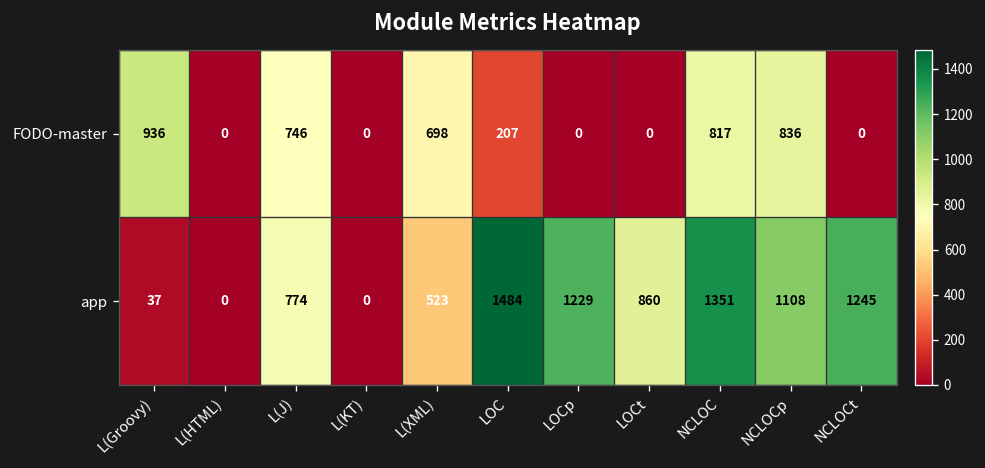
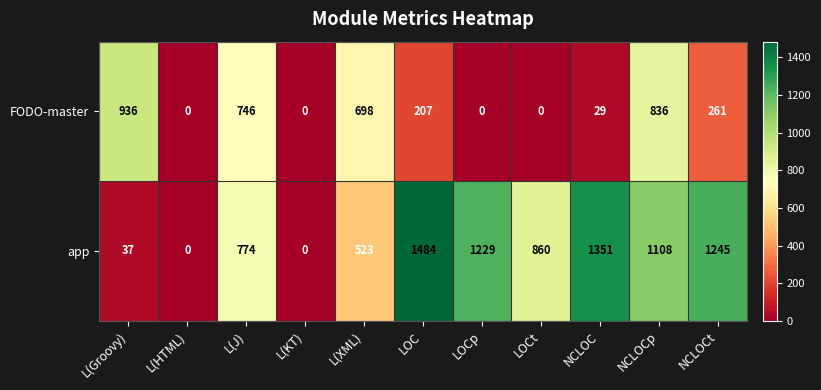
  {
    "FODO-master": {
      "L(Groovy)": 936,
      "L(HTML)": 0,
      "L(J)": 746,
      "L(KT)": 0,
      "L(XML)": 698,
      "LOC": 207,
      "LOCp": 0,
      "LOCt": 0,
-     "NCLOC": 817,
+     "NCLOC": 29,
      "NCLOCp": 836,
-     "NCLOCt": 0
+     "NCLOCt": 261
    },
    "app": {
      "L(Groovy)": 37,
      "L(HTML)": 0,
      "L(J)": 774,
      "L(KT)": 0,
      "L(XML)": 523,
      "LOC": 1484,
      "LOCp": 1229,
      "LOCt": 860,
      "NCLOC": 1351,
      "NCLOCp": 1108,
      "NCLOCt": 1245
    }
  }
